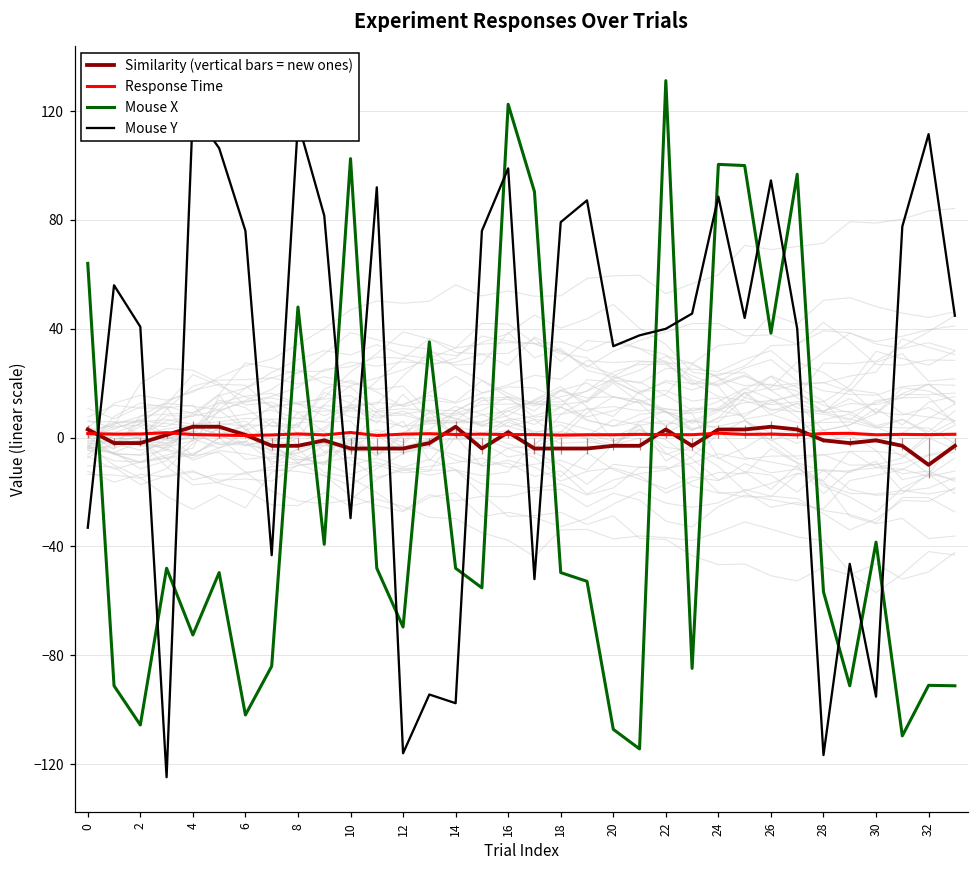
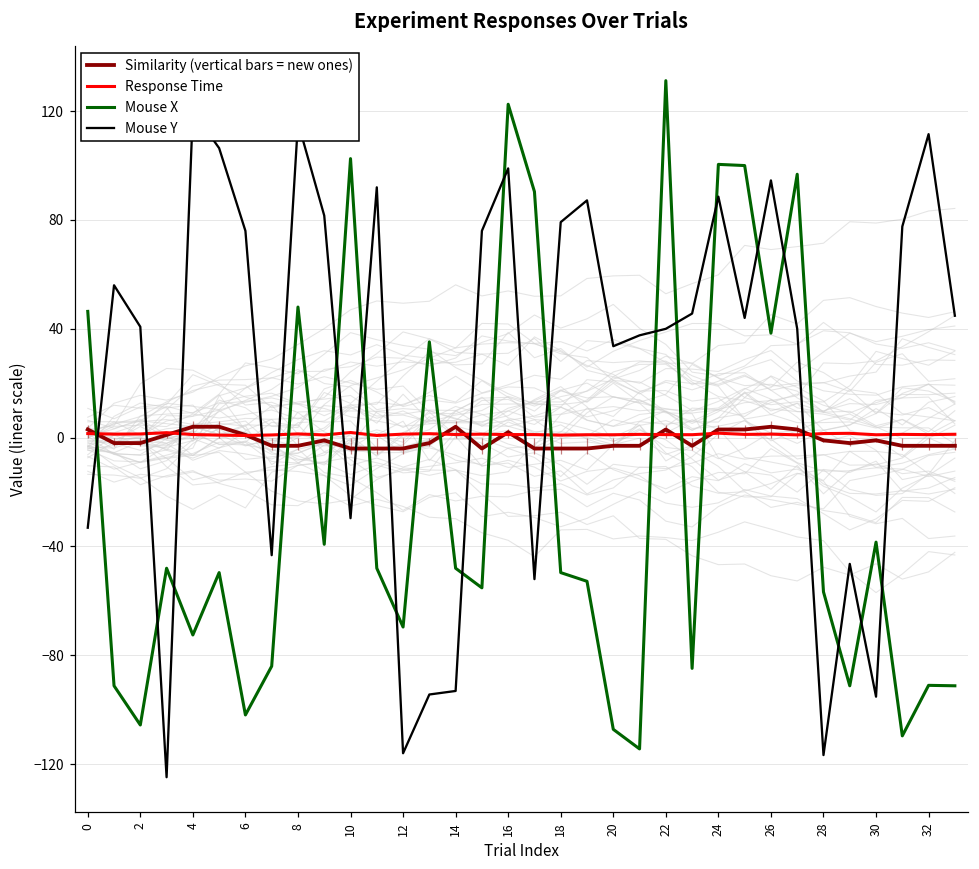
  {
    "Similarity (vertical bars = new ones)": {
      "18": -4,
      "22": 3,
      "26": 4,
-     "32": -10
+     "32": -3
    },
    "Response Time": {
      "28": 1,
      "30": 1
    },
    "Mouse X": {
-     "0": 64,
+     "0": 46,
      "2": -106,
      "4": -73,
      "6": -102,
      "8": 48,
      "10": 103,
      "12": -70,
      "14": -48,
      "16": 123,
      "18": -50,
      "20": -107,
      "22": 131,
      "24": 100,
      "28": -57,
      "30": -38,
      "32": -91
    },
    "Mouse Y": {
      "0": -33,
      "2": 41,
      "6": 76,
      "10": -30,
      "12": -116,
-     "14": -98,
+     "14": -93,
      "16": 99,
      "18": 79,
      "20": 34,
      "22": 40,
      "24": 89,
      "26": 95,
      "28": -117,
      "30": -95,
      "32": 112
    }
  }
